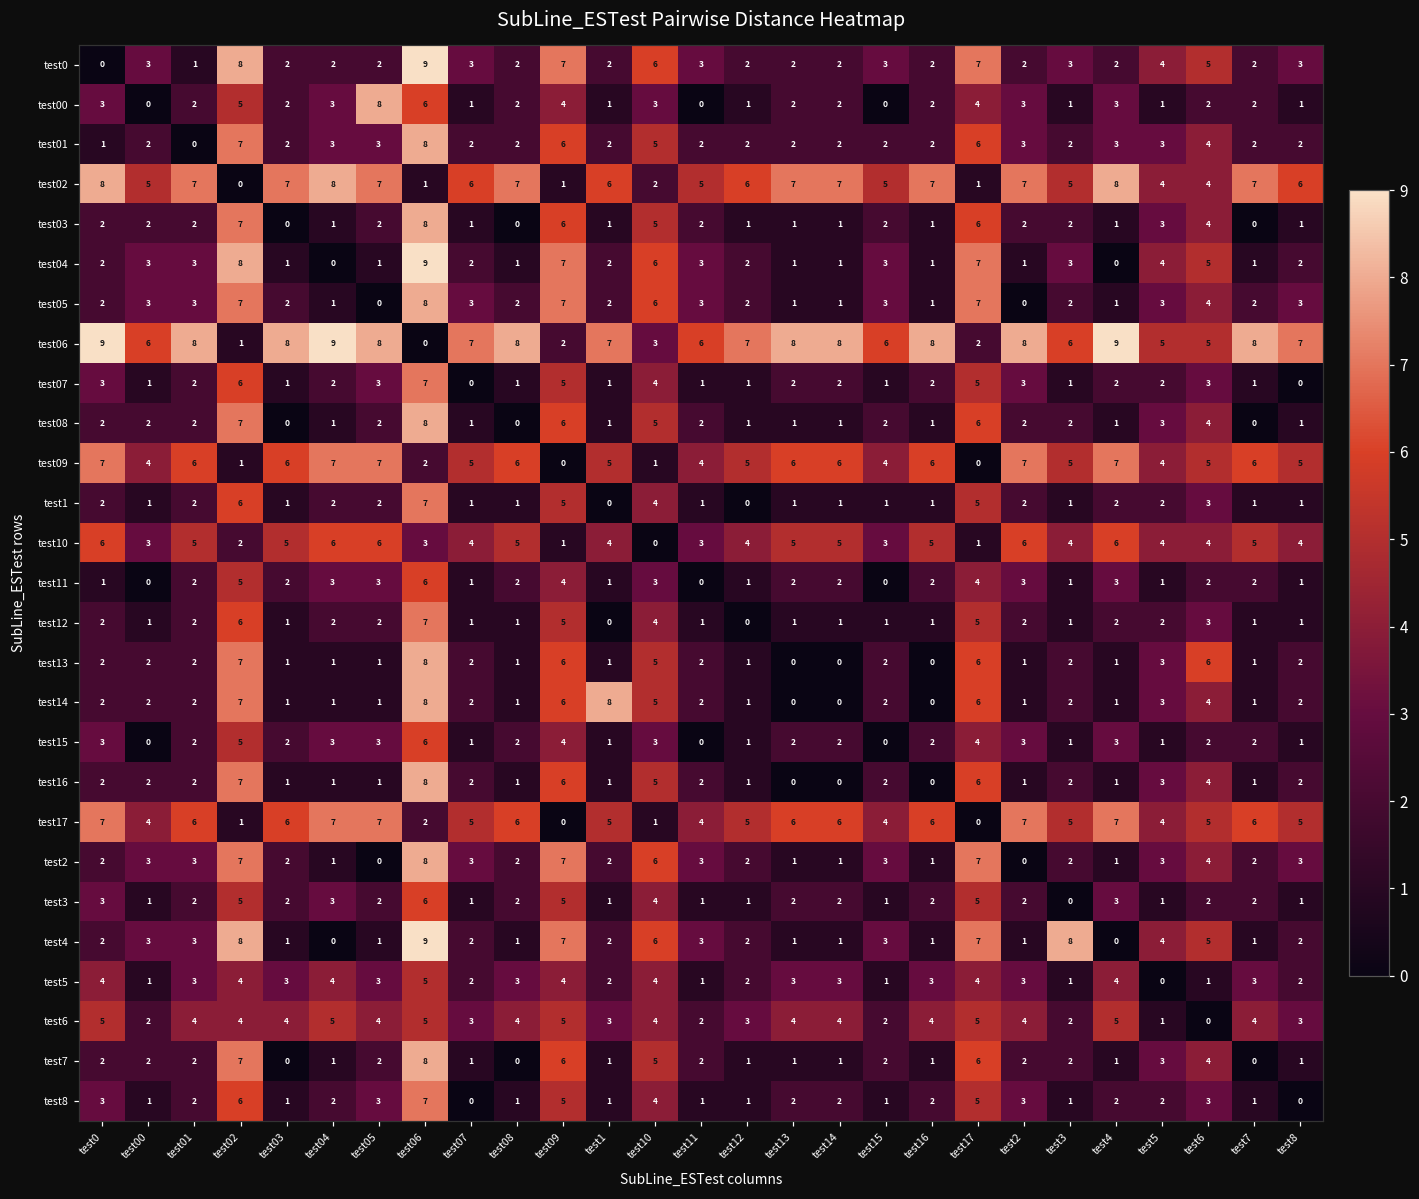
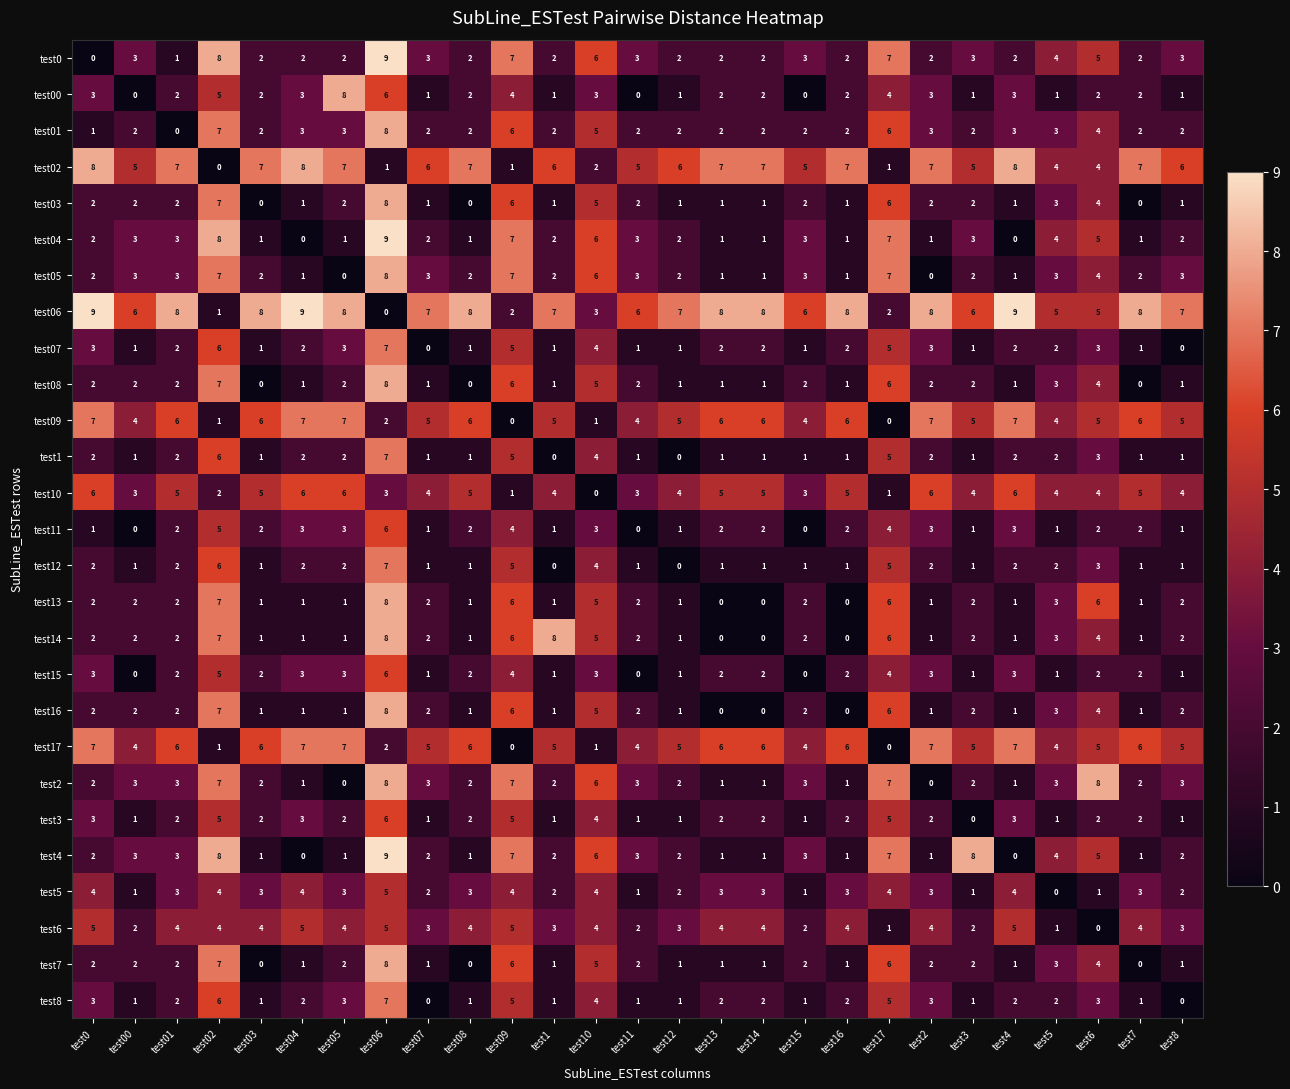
  {
    "test2": {
      "test0": 2,
      "test00": 3,
      "test01": 3,
      "test02": 7,
      "test03": 2,
      "test04": 1,
      "test05": 0,
      "test06": 8,
      "test07": 3,
      "test08": 2,
      "test09": 7,
      "test1": 2,
      "test10": 6,
      "test11": 3,
      "test12": 2,
      "test13": 1,
      "test14": 1,
      "test15": 3,
      "test16": 1,
      "test17": 7,
      "test2": 0,
      "test3": 2,
      "test4": 1,
      "test5": 3,
-     "test6": 4,
+     "test6": 8,
      "test7": 2,
      "test8": 3
    },
    "test6": {
      "test0": 5,
      "test00": 2,
      "test01": 4,
      "test02": 4,
      "test03": 4,
      "test04": 5,
      "test05": 4,
      "test06": 5,
      "test07": 3,
      "test08": 4,
      "test09": 5,
      "test1": 3,
      "test10": 4,
      "test11": 2,
      "test12": 3,
      "test13": 4,
      "test14": 4,
      "test15": 2,
      "test16": 4,
-     "test17": 5,
+     "test17": 1,
      "test2": 4,
      "test3": 2,
      "test4": 5,
      "test5": 1,
      "test6": 0,
      "test7": 4,
      "test8": 3
    }
  }
